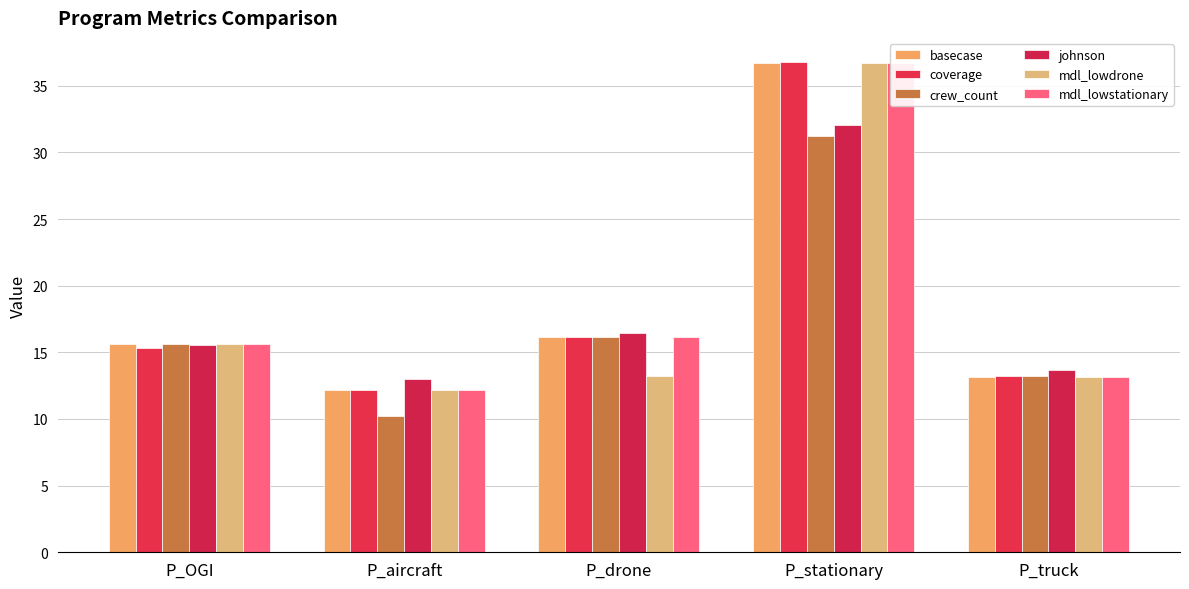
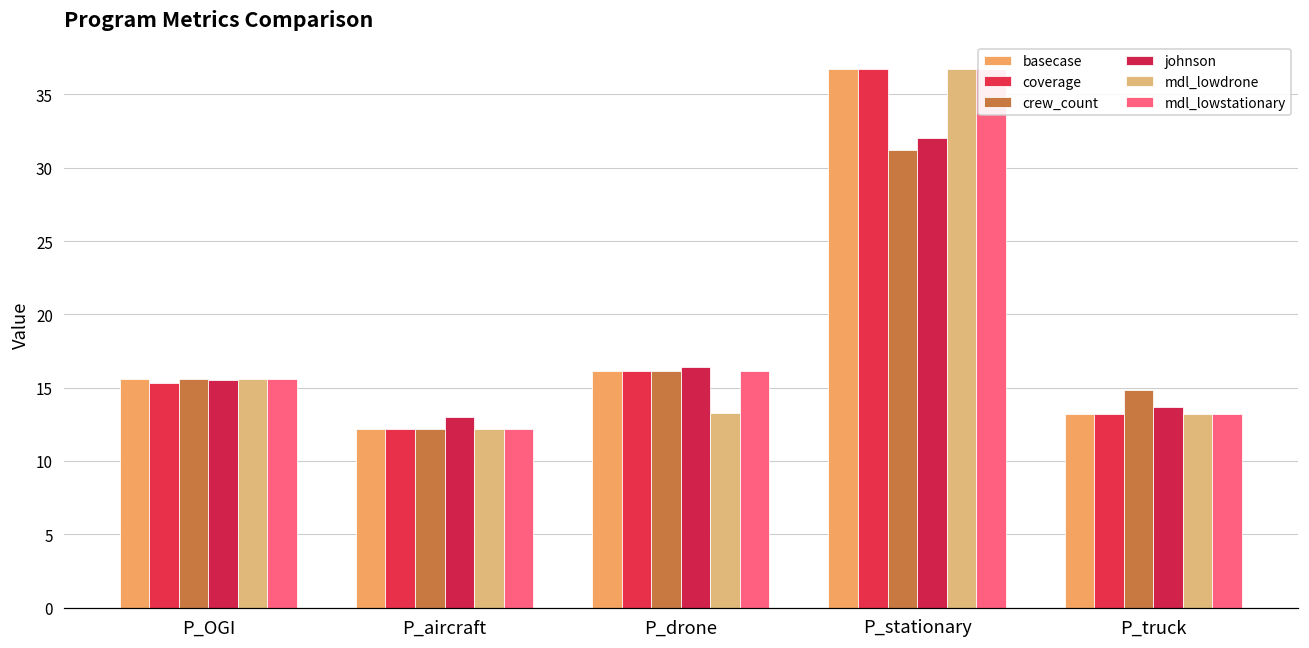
  {
    "crew_count": {
      "P_OGI": 15.6,
-     "P_aircraft": 10.3,
+     "P_aircraft": 12.2,
      "P_drone": 16.2,
      "P_stationary": 31.2,
-     "P_truck": 13.2
+     "P_truck": 14.8
    },
    "mdl_lowstationary": {
      "P_OGI": 15.6,
      "P_aircraft": 12.2,
      "P_drone": 16.2,
      "P_truck": 13.2
    }
  }
